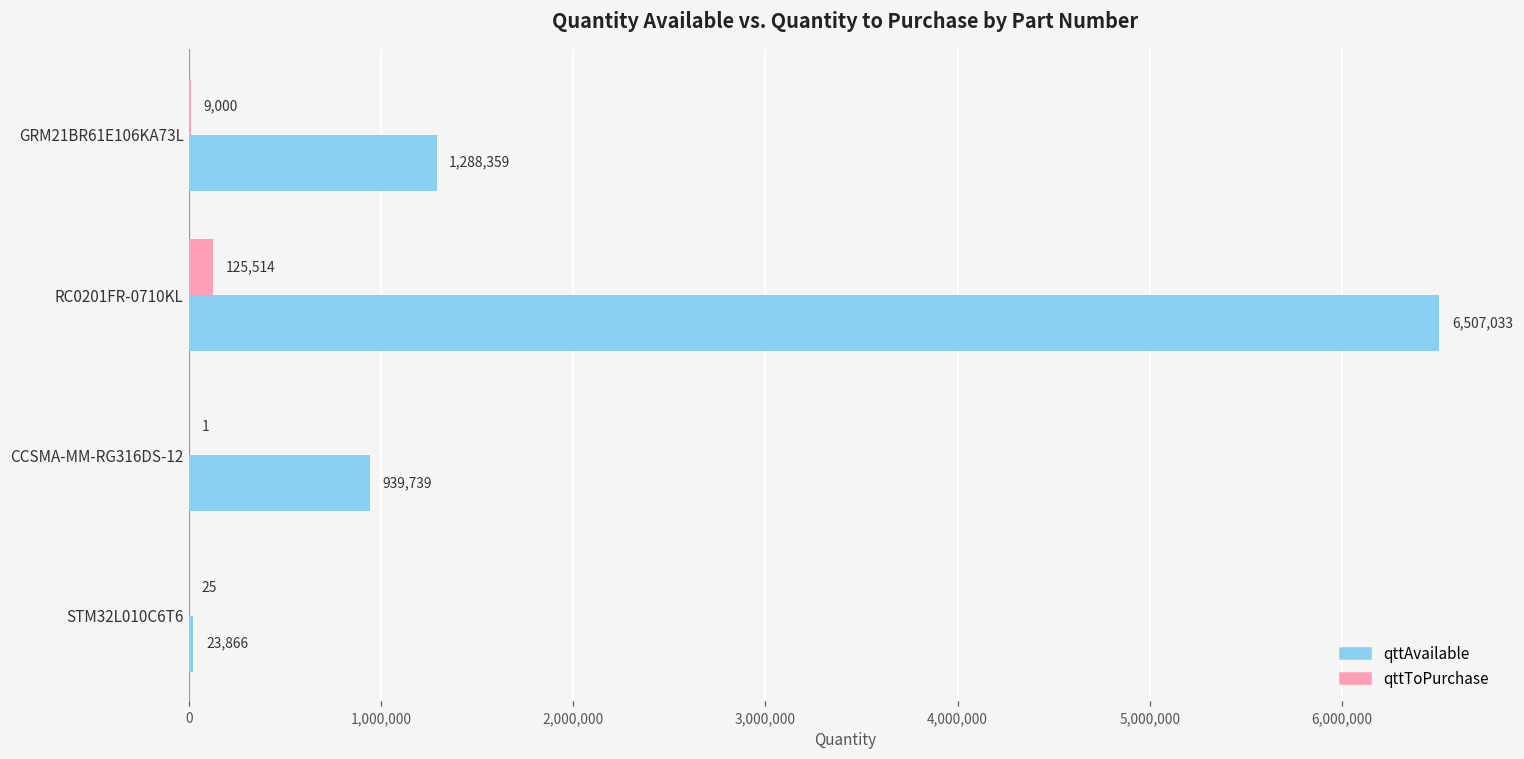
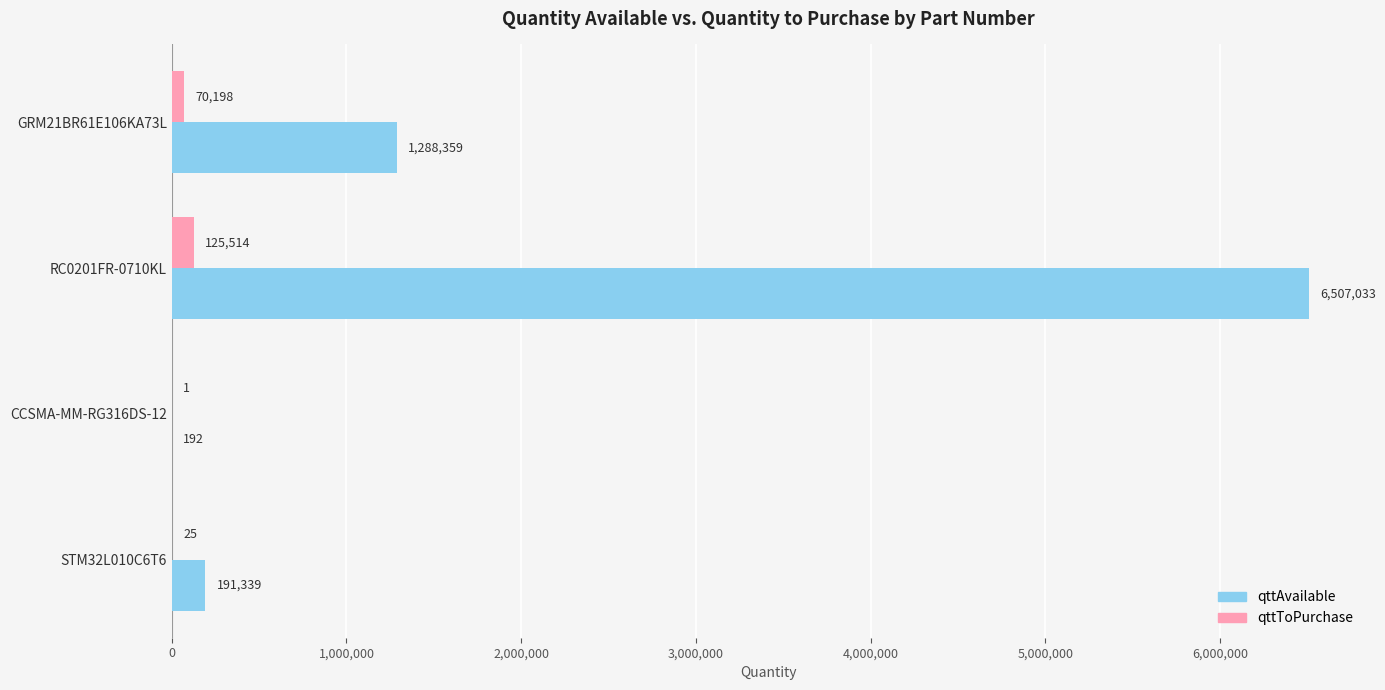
  {
    "qttAvailable": {
      "GRM21BR61E106KA73L": "1,288,359",
      "RC0201FR-0710KL": "6,507,033",
-     "CCSMA-MM-RG316DS-12": "939,739",
-     "STM32L010C6T6": "23,866"
+     "CCSMA-MM-RG316DS-12": "192",
+     "STM32L010C6T6": "191,339"
    },
    "qttToPurchase": {
-     "GRM21BR61E106KA73L": "9,000",
+     "GRM21BR61E106KA73L": "70,198",
      "RC0201FR-0710KL": "125,514",
      "CCSMA-MM-RG316DS-12": "1",
      "STM32L010C6T6": "25"
    }
  }
